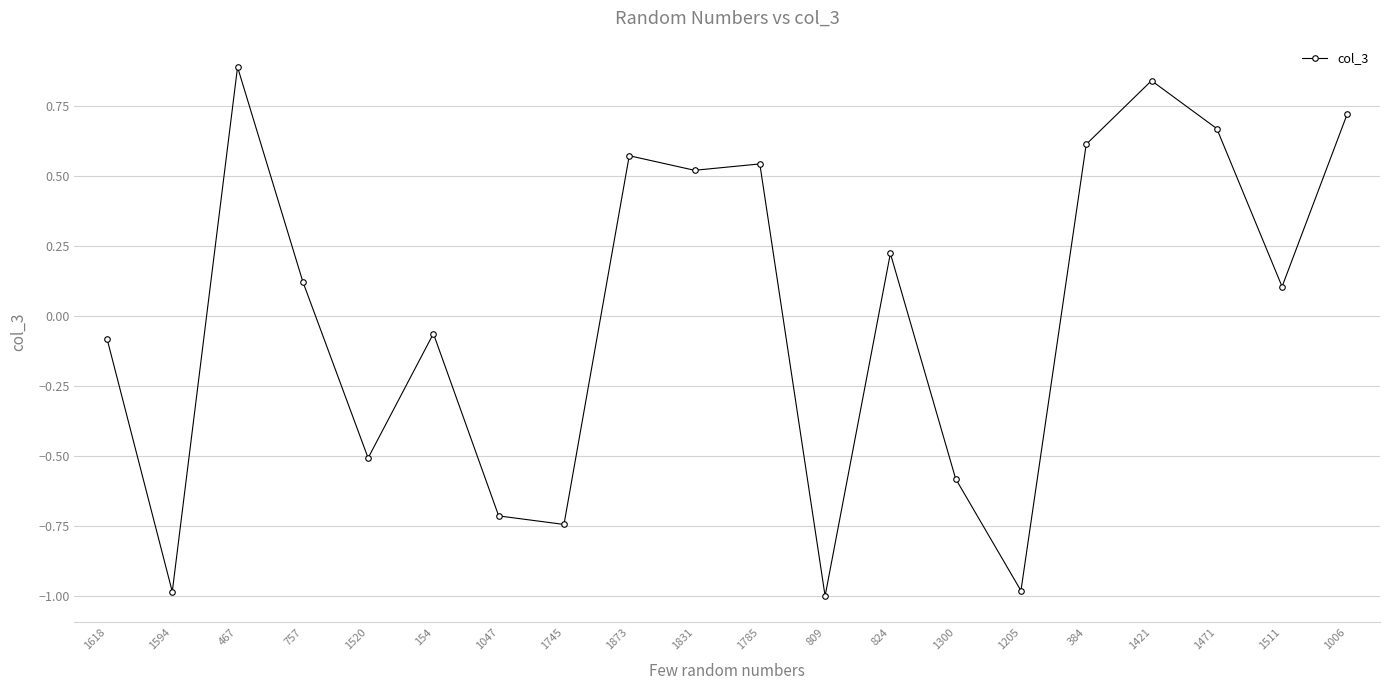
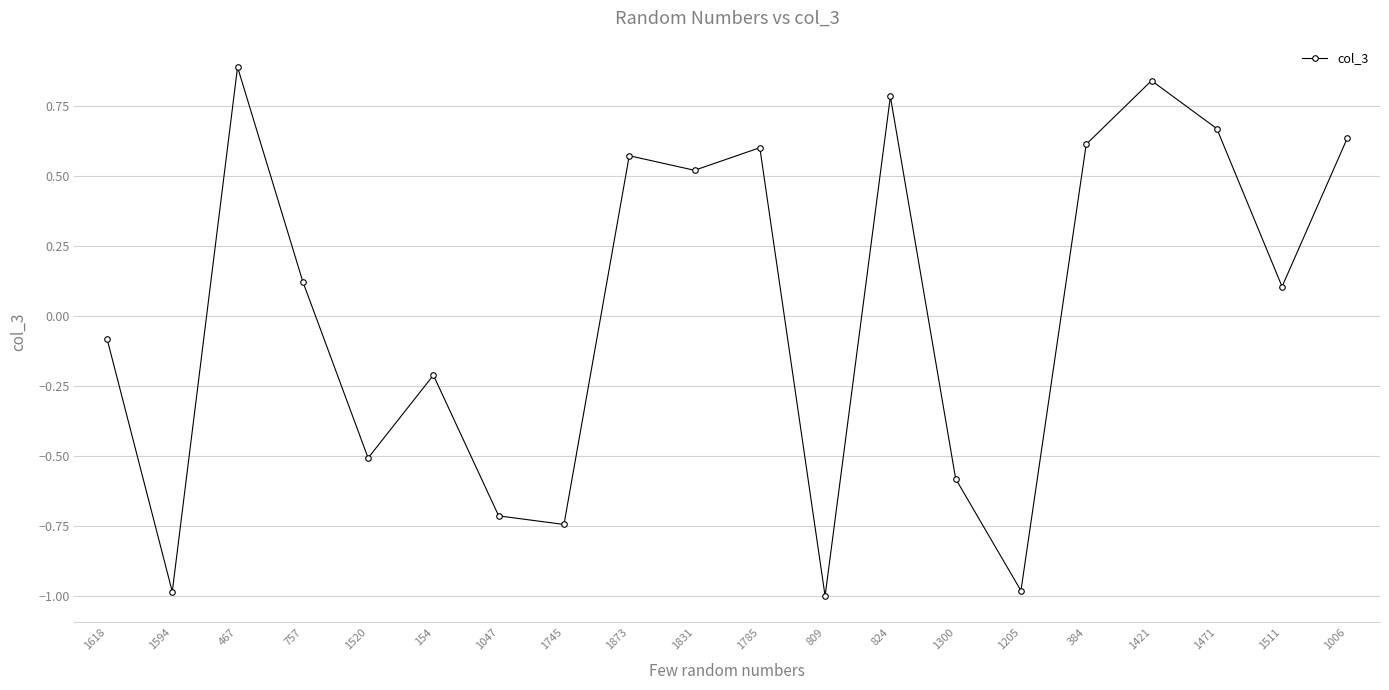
  {
    "1618": -0.08,
    "1594": -0.98,
    "467": 0.89,
    "757": 0.12,
    "1520": -0.51,
-   "154": -0.06,
+   "154": -0.21,
    "1047": -0.71,
    "1745": -0.74,
    "1873": 0.57,
    "1831": 0.52,
-   "1785": 0.54,
+   "1785": 0.60,
    "809": -1.00,
-   "824": 0.22,
+   "824": 0.79,
    "1300": -0.58,
    "1205": -0.98,
    "384": 0.61,
    "1421": 0.84,
    "1471": 0.67,
    "1511": 0.11,
-   "1006": 0.72
+   "1006": 0.64
  }
